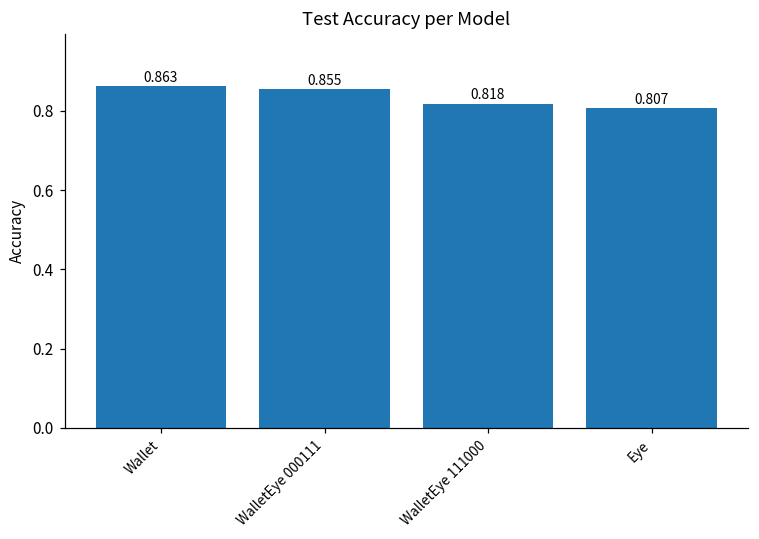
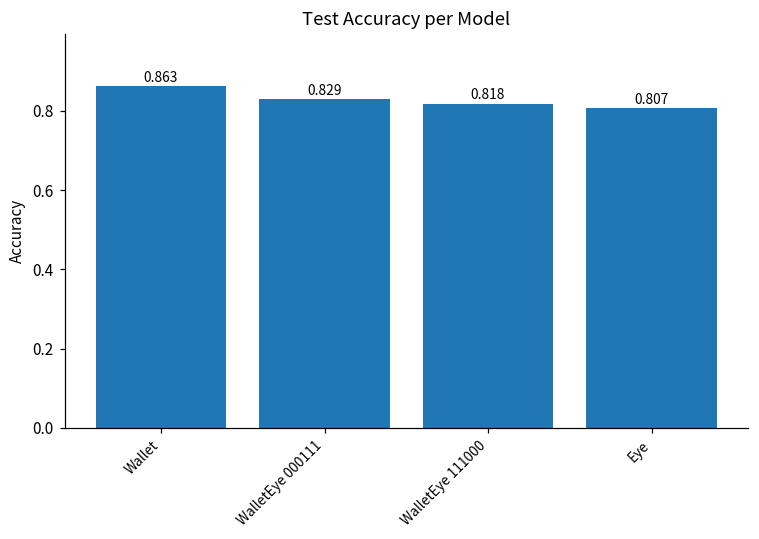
  {
    "Wallet": 0.863,
-   "WalletEye 000111": 0.855,
+   "WalletEye 000111": 0.829,
    "WalletEye 111000": 0.818,
    "Eye": 0.807
  }
